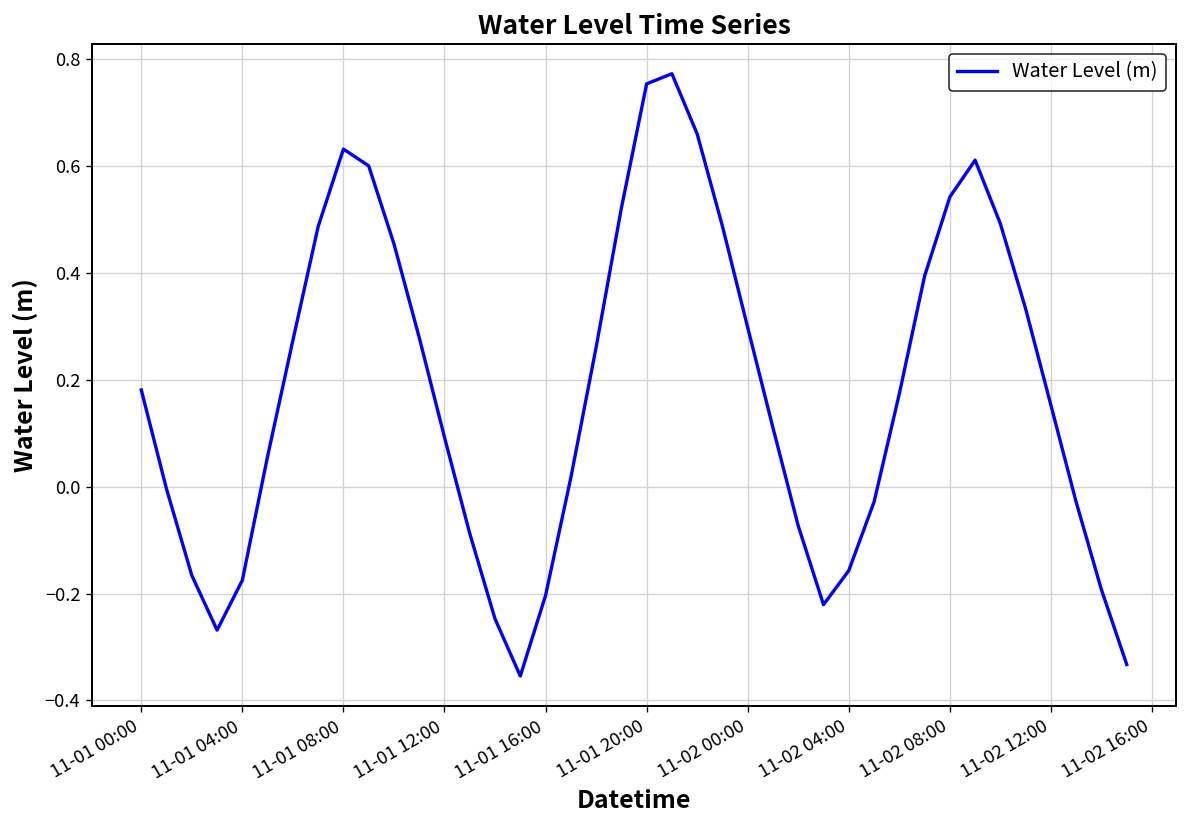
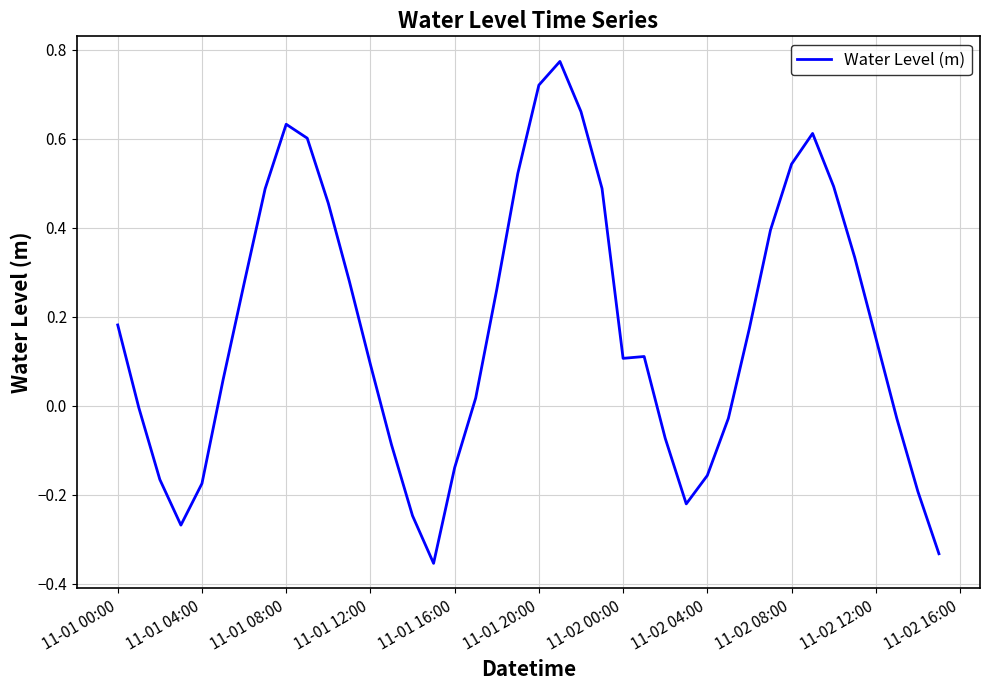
  {
    "11-01 00:00": 0.18,
    "11-01 04:00": -0.17,
    "11-01 08:00": 0.63,
    "11-01 12:00": 0.09,
-   "11-01 16:00": -0.20,
-   "11-01 20:00": 0.75,
-   "11-02 00:00": 0.30,
+   "11-01 16:00": -0.14,
+   "11-01 20:00": 0.72,
+   "11-02 00:00": 0.11,
    "11-02 04:00": -0.16,
    "11-02 08:00": 0.54,
    "11-02 12:00": 0.15
  }
